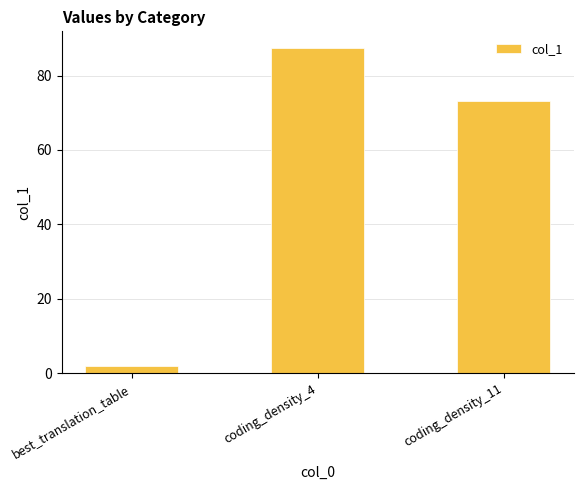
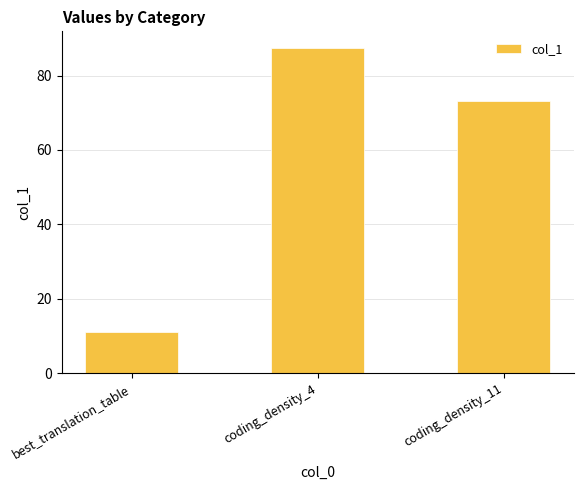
  {
-   "best_translation_table": 2,
+   "best_translation_table": 11,
    "coding_density_4": 88,
    "coding_density_11": 73
  }
